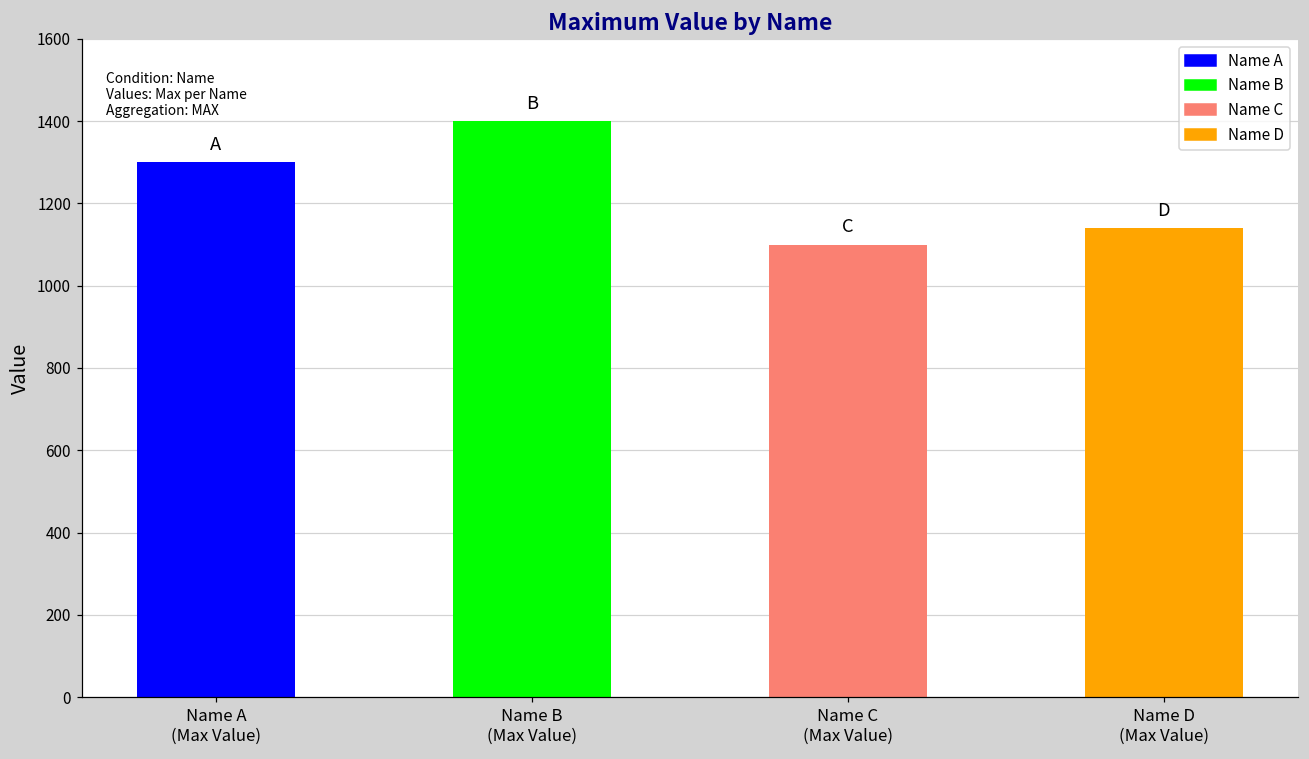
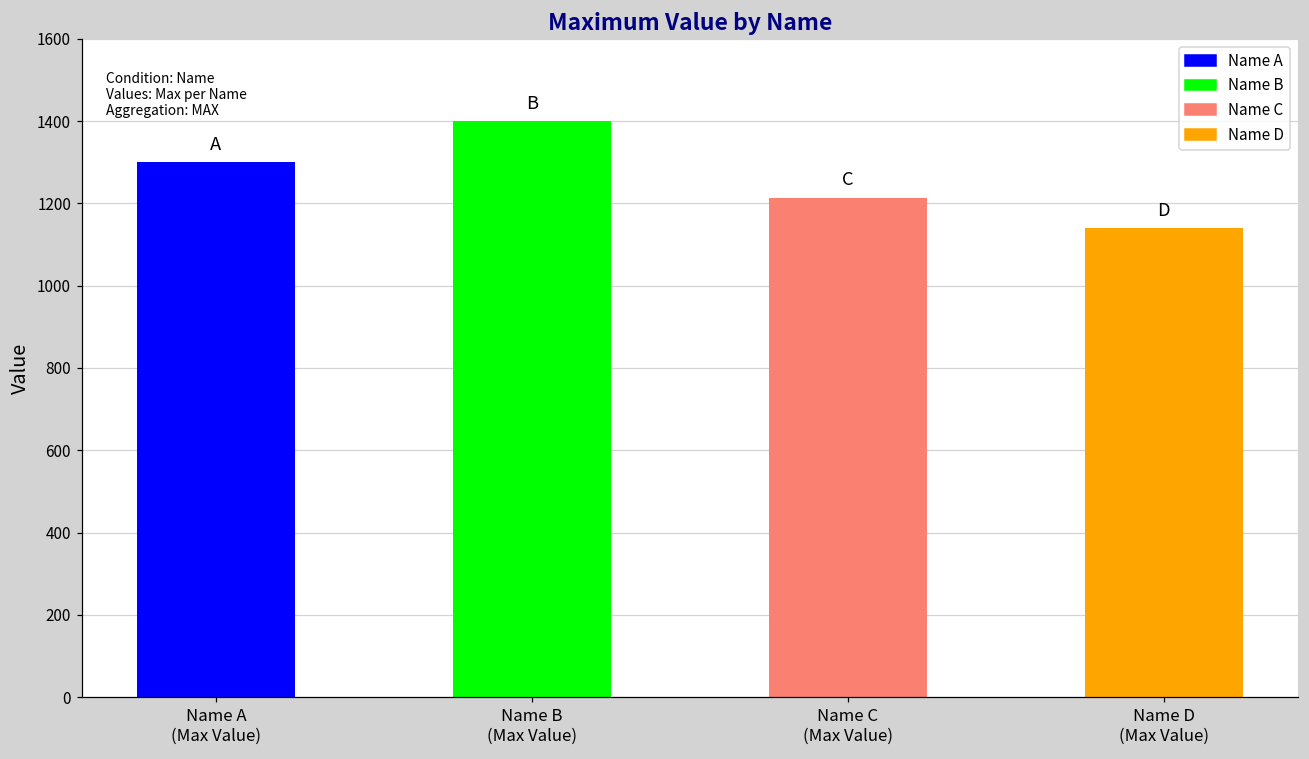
  {
    "Name A (Max Value)": 1300,
    "Name B (Max Value)": 1400,
-   "Name C (Max Value)": 1100,
+   "Name C (Max Value)": 1210,
    "Name D (Max Value)": 1140
  }
